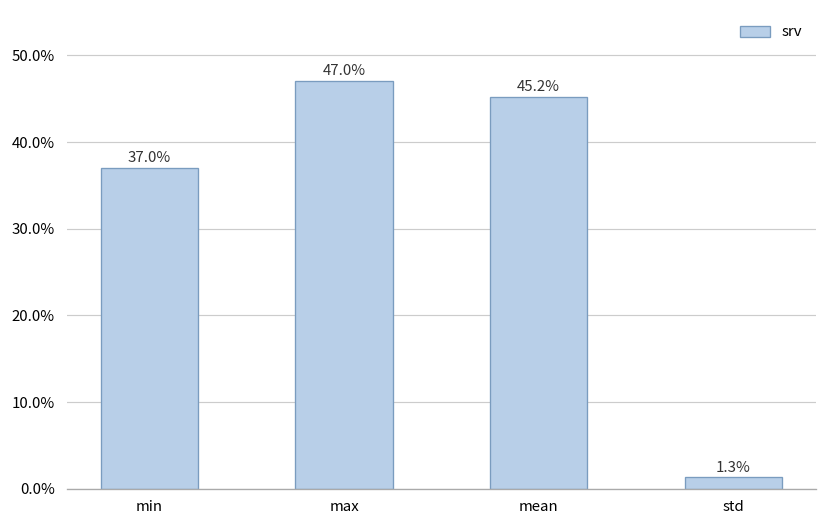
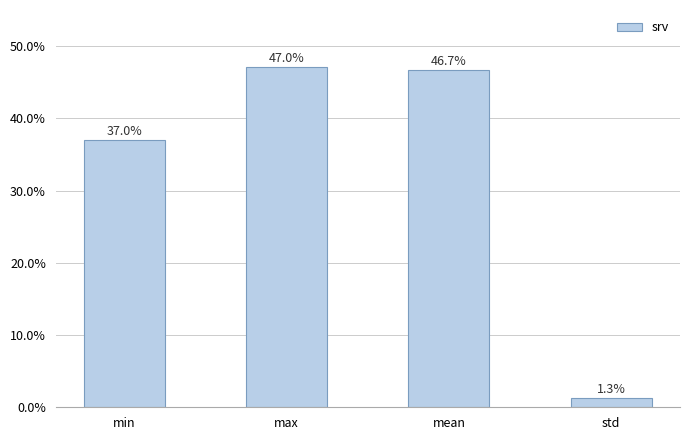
  {
    "min": "37.0%",
    "max": "47.0%",
-   "mean": "45.2%",
+   "mean": "46.7%",
    "std": "1.3%"
  }
